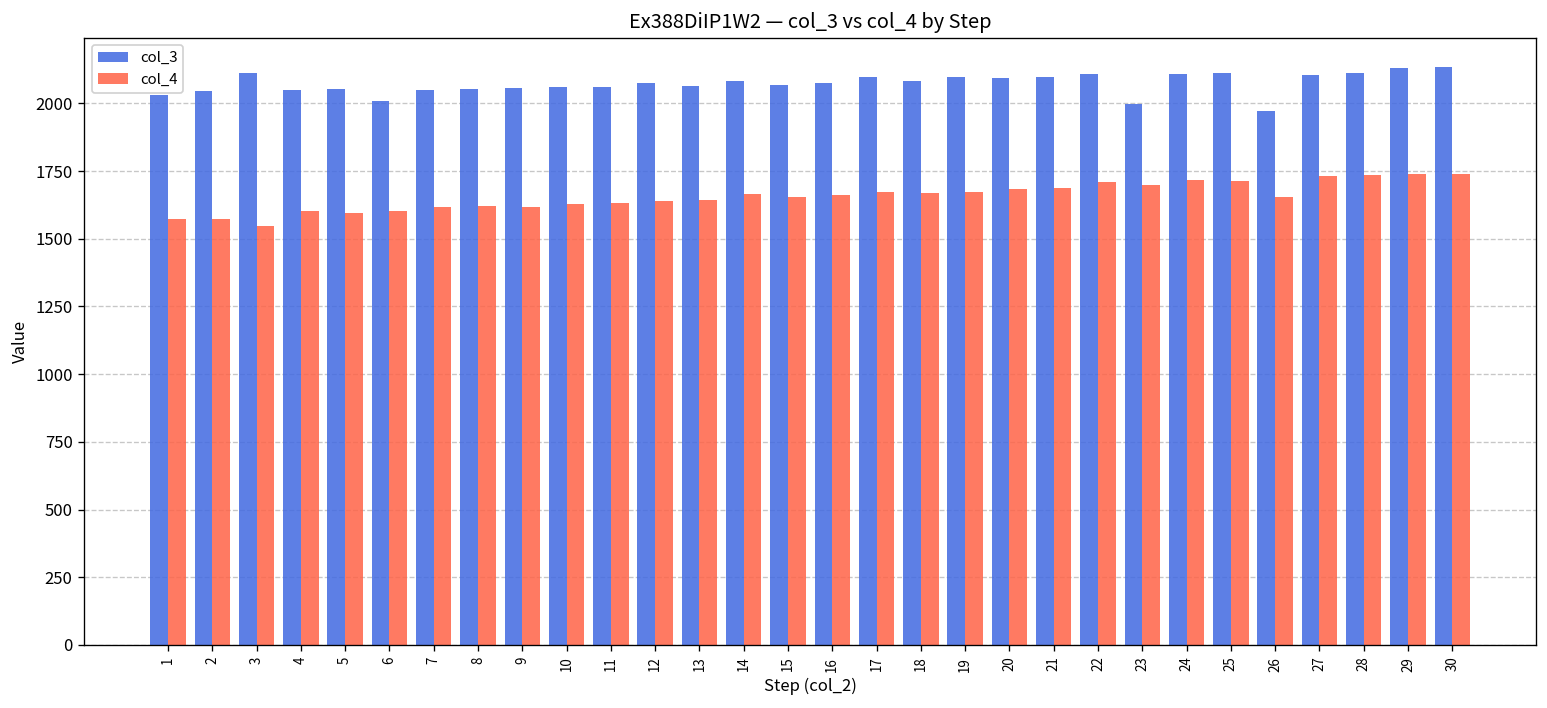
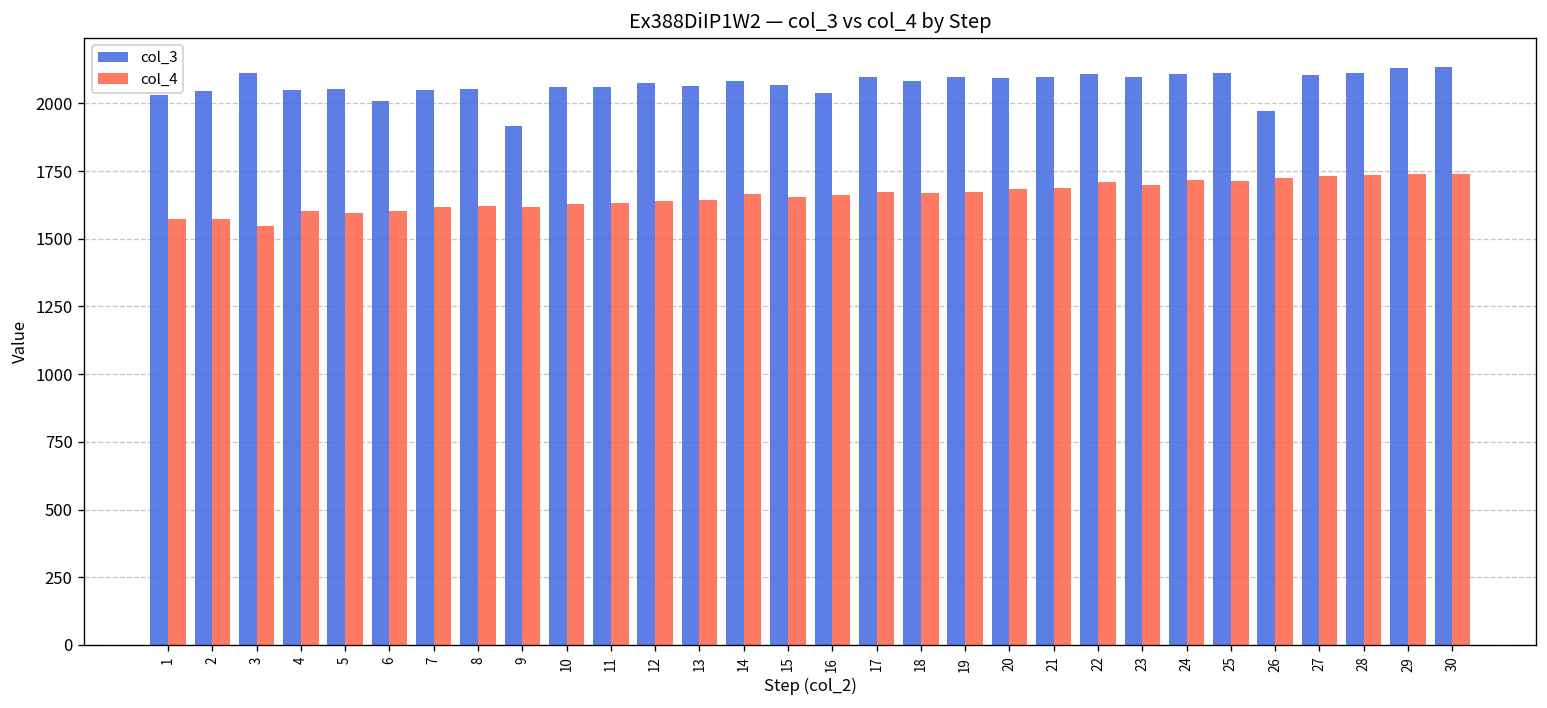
  {
    "col_3": {
      "2": 2040,
      "3": 2110,
      "4": 2050,
      "5": 2050,
      "6": 2010,
      "7": 2050,
      "8": 2050,
-     "9": 2060,
+     "9": 1920,
      "10": 2060,
      "11": 2060,
      "12": 2080,
      "13": 2060,
      "14": 2080,
      "15": 2070,
-     "16": 2080,
+     "16": 2040,
      "17": 2100,
      "18": 2080,
      "19": 2100,
      "20": 2090,
      "21": 2100,
      "22": 2110,
-     "23": 2000,
+     "23": 2100,
      "24": 2110,
      "25": 2110,
      "26": 1970,
      "27": 2100,
      "28": 2110,
      "29": 2130,
      "30": 2140
    },
    "col_4": {
      "1": 1570,
      "2": 1570,
      "3": 1550,
      "4": 1600,
      "5": 1600,
      "6": 1600,
      "7": 1620,
      "8": 1620,
      "9": 1620,
      "10": 1630,
      "11": 1630,
      "12": 1640,
      "13": 1640,
      "14": 1660,
      "15": 1660,
      "16": 1660,
      "17": 1670,
      "18": 1670,
      "19": 1670,
      "20": 1680,
      "21": 1690,
      "22": 1710,
      "23": 1700,
      "24": 1720,
      "25": 1710,
-     "26": 1650,
+     "26": 1720,
      "27": 1730,
      "28": 1740,
      "29": 1740,
      "30": 1740
    }
  }
